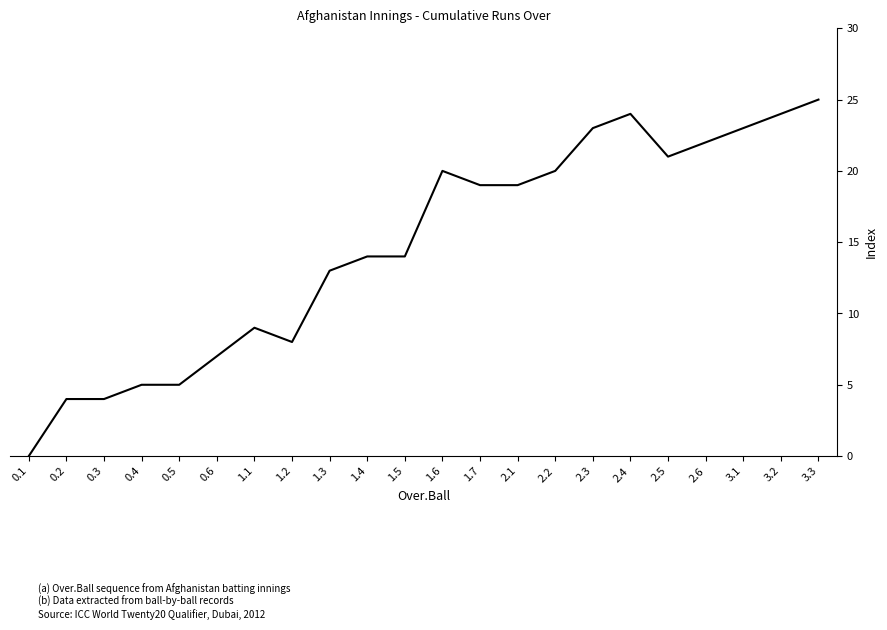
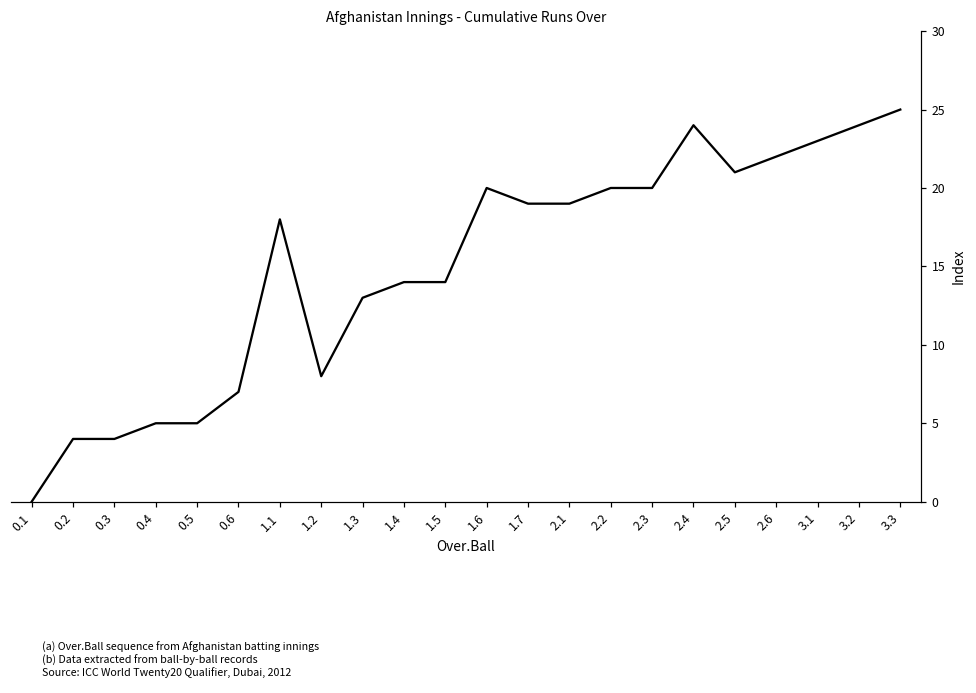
  {
    "0.1": 0,
    "0.2": 4,
    "0.3": 4,
    "0.4": 5,
    "0.5": 5,
    "0.6": 7,
-   "1.1": 9,
+   "1.1": 18,
    "1.2": 8,
    "1.3": 13,
    "1.4": 14,
    "1.5": 14,
    "1.6": 20,
    "1.7": 19,
    "2.1": 19,
    "2.2": 20,
-   "2.3": 23,
+   "2.3": 20,
    "2.4": 24,
    "2.5": 21,
    "2.6": 22,
    "3.1": 23,
    "3.2": 24,
    "3.3": 25
  }
